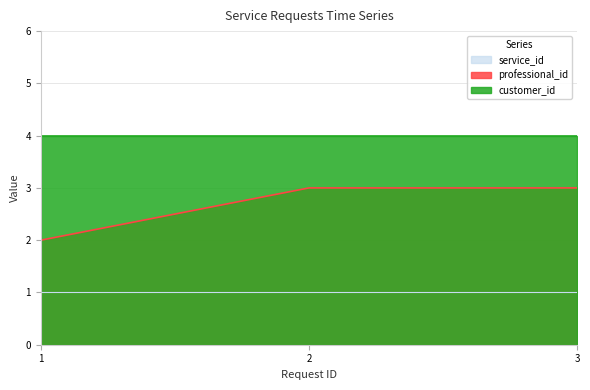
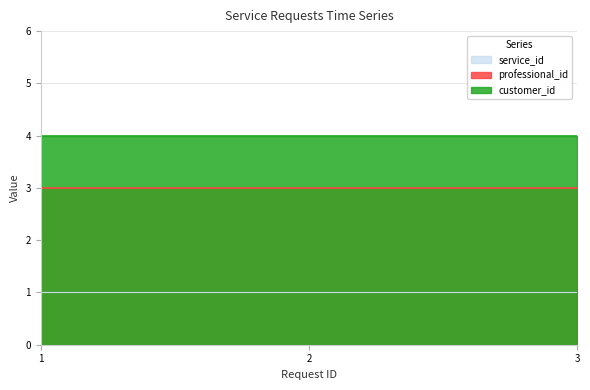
  {
    "service_id": {
      "1": 1,
      "2": 1,
      "3": 1
    },
    "professional_id": {
-     "1": 2,
+     "1": 3,
      "2": 3,
      "3": 3
    },
    "customer_id": {
      "1": 4,
      "2": 4,
      "3": 4
    }
  }
